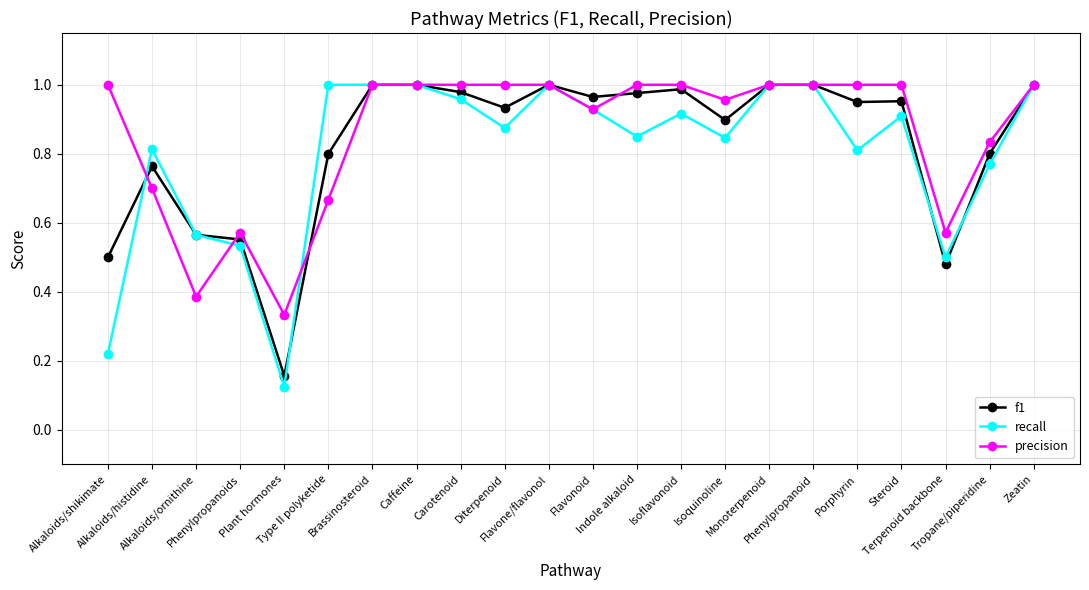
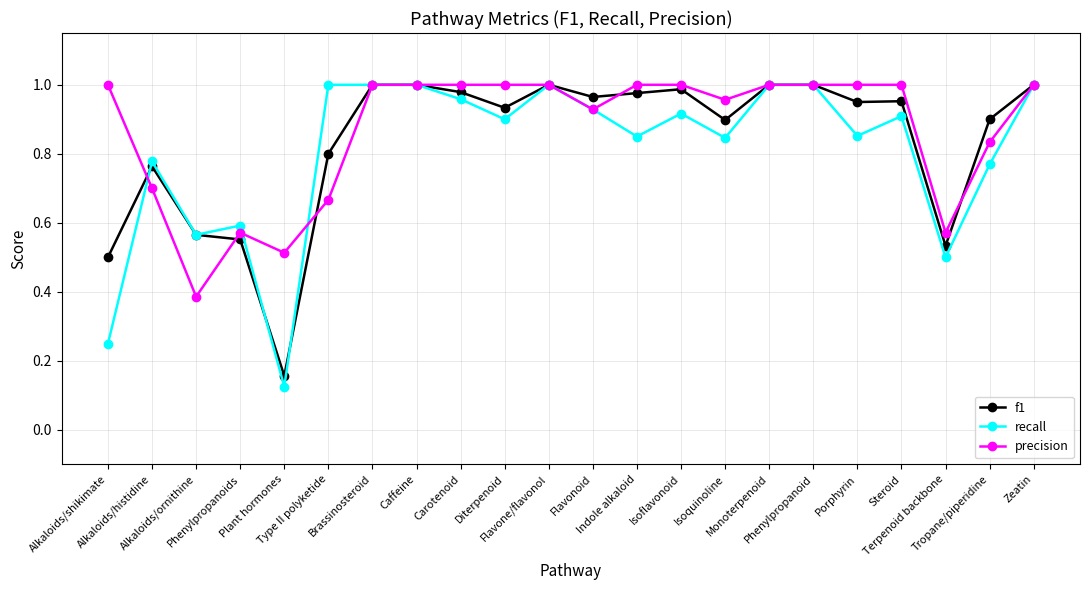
  {
    "f1": {
      "Alkaloids/shikimate": 0.50,
      "Alkaloids/histidine": 0.76,
      "Phenylpropanoids": 0.55,
      "Plant hormones": 0.16,
      "Type II polyketide": 0.80,
      "Carotenoid": 0.98,
      "Diterpenoid": 0.93,
      "Flavonoid": 0.96,
      "Indole alkaloid": 0.98,
      "Isoflavonoid": 0.99,
      "Isoquinoline": 0.90,
      "Porphyrin": 0.95,
      "Steroid": 0.95,
-     "Terpenoid backbone": 0.48,
-     "Tropane/piperidine": 0.8
+     "Terpenoid backbone": 0.53,
+     "Tropane/piperidine": 0.9
    },
    "recall": {
-     "Alkaloids/shikimate": 0.22,
-     "Alkaloids/histidine": 0.81,
-     "Phenylpropanoids": 0.53,
+     "Alkaloids/shikimate": 0.25,
+     "Alkaloids/histidine": 0.78,
+     "Phenylpropanoids": 0.59,
      "Plant hormones": 0.13,
      "Type II polyketide": 1.00,
      "Carotenoid": 0.96,
-     "Diterpenoid": 0.88,
+     "Diterpenoid": 0.90,
      "Indole alkaloid": 0.85,
      "Isoflavonoid": 0.92,
      "Isoquinoline": 0.85,
-     "Porphyrin": 0.81,
+     "Porphyrin": 0.85,
      "Steroid": 0.91,
      "Terpenoid backbone": 0.50,
      "Tropane/piperidine": 0.77
    },
    "precision": {
      "Alkaloids/shikimate": 1.00,
      "Alkaloids/histidine": 0.70,
      "Alkaloids/ornithine": 0.39,
      "Phenylpropanoids": 0.57,
-     "Plant hormones": 0.33,
+     "Plant hormones": 0.51,
      "Type II polyketide": 0.67,
      "Carotenoid": 1.00,
      "Diterpenoid": 1.00,
      "Indole alkaloid": 1.00,
      "Isoflavonoid": 1.00,
      "Isoquinoline": 0.96,
      "Porphyrin": 1.00,
      "Steroid": 1.00,
      "Terpenoid backbone": 0.57,
      "Tropane/piperidine": 0.83
    }
  }
